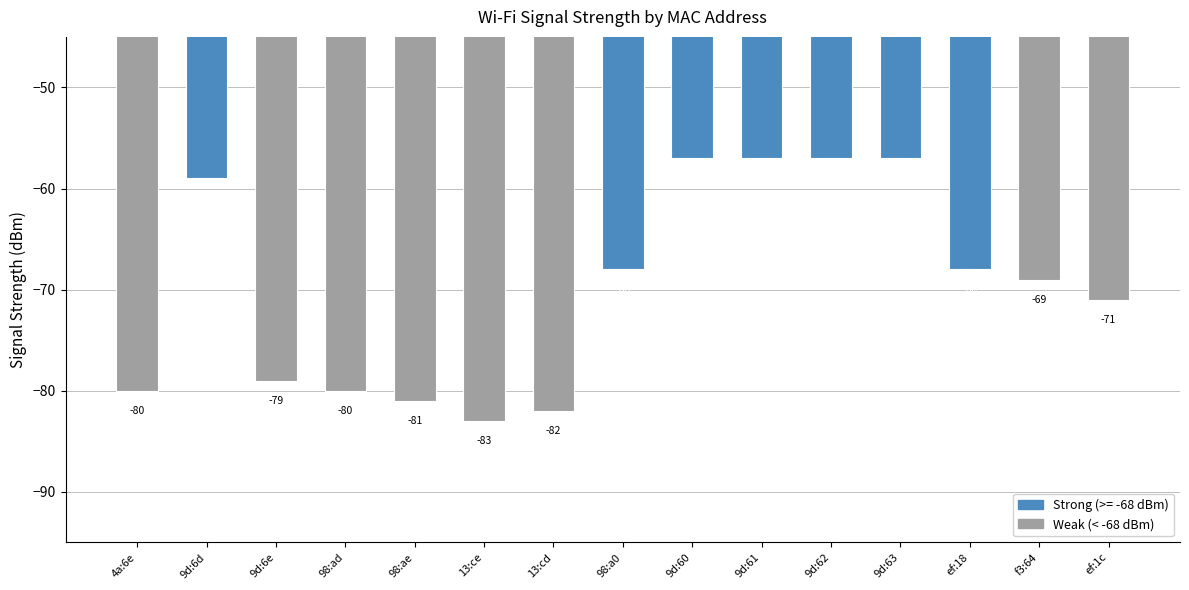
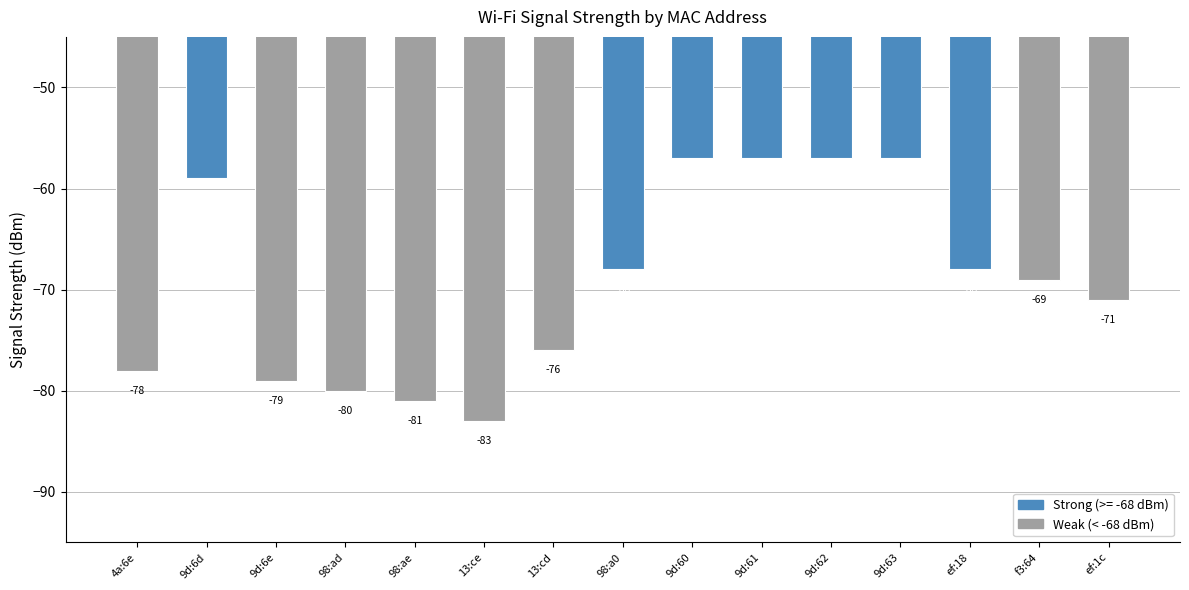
  {
-   "4a:6e": -80,
+   "4a:6e": -78,
    "9d:6e": -79,
    "98:ad": -80,
    "98:ae": -81,
    "13:ce": -83,
-   "13:cd": -82,
+   "13:cd": -76,
    "f3:64": -69,
    "ef:1c": -71
  }
